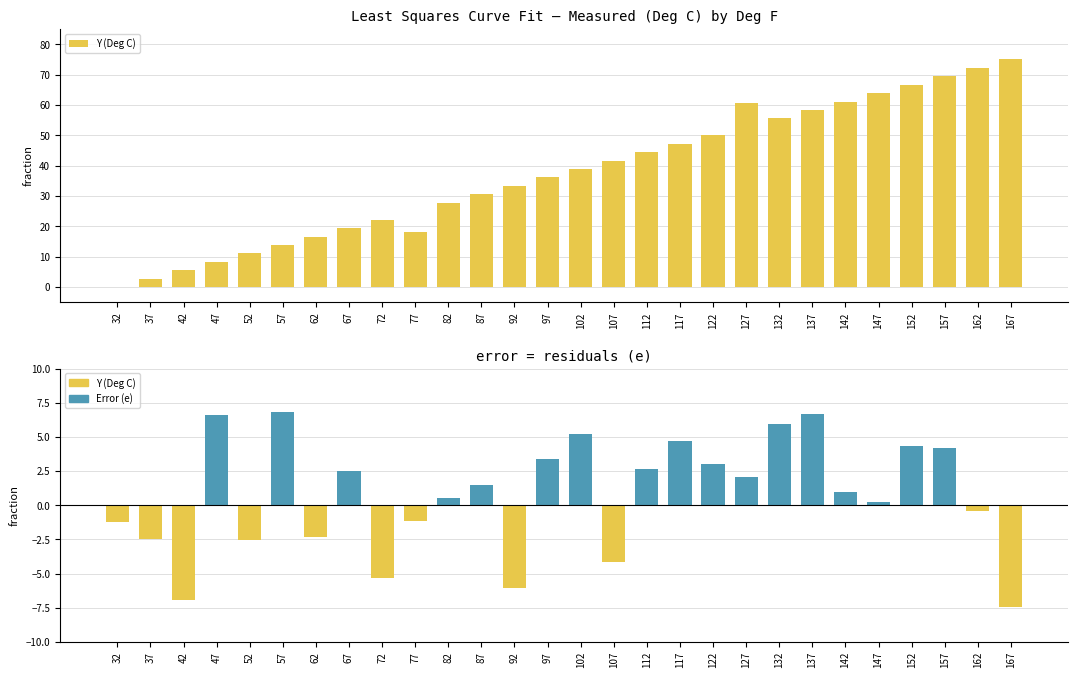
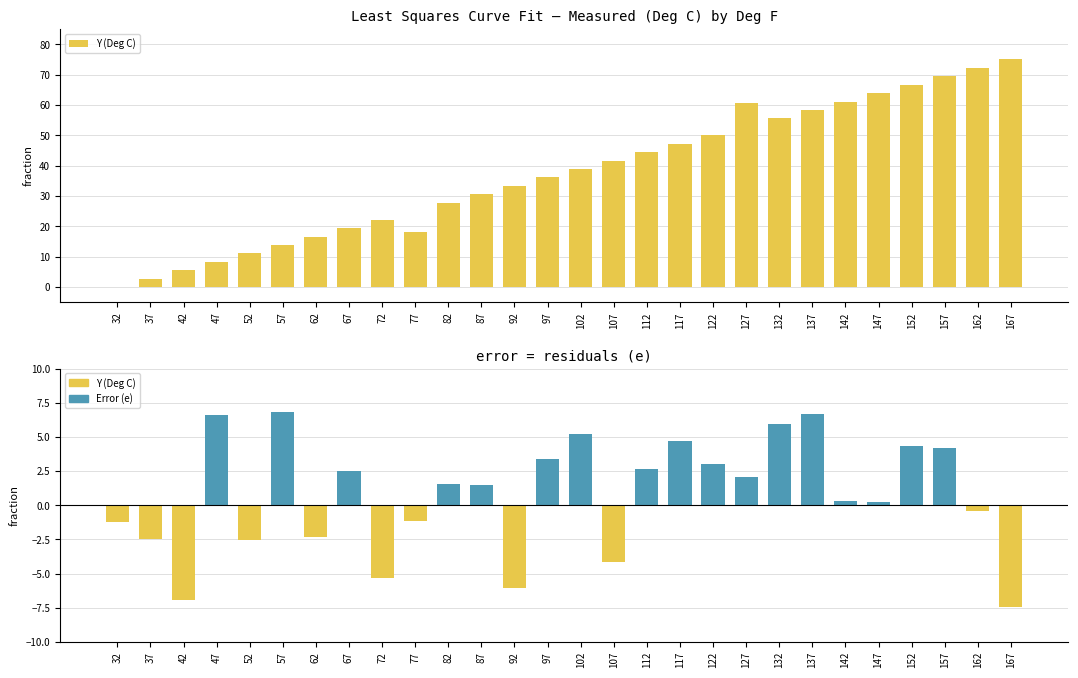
  {
    "Least Squares Curve Fit — Measured (Deg C) by Deg F": {
      "32": 0,
      "37": 3,
      "42": 6,
      "47": 8,
      "52": 11,
      "57": 14,
      "62": 17,
      "67": 19,
      "72": 22,
      "77": 18,
      "82": 28,
      "87": 31,
      "92": 33,
      "97": 36,
      "102": 39,
      "107": 42,
      "112": 44,
      "117": 47,
      "122": 50,
      "127": 61,
      "132": 56,
      "137": 58,
      "142": 61,
      "147": 64,
      "152": 67,
      "157": 69,
      "162": 72,
      "167": 75
    },
    "error = residuals (e)": {
      "32": -1.2,
      "37": -2.5,
      "42": -6.9,
      "47": 6.6,
      "52": -2.5,
      "57": 6.8,
      "62": -2.3,
      "67": 2.5,
      "72": -5.3,
      "77": -1.1,
-     "82": 0.6,
+     "82": 1.6,
      "87": 1.5,
      "92": -6.1,
      "97": 3.4,
      "102": 5.2,
      "107": -4.2,
      "112": 2.7,
      "117": 4.7,
      "122": 3.0,
      "127": 2.1,
      "132": 6.0,
      "137": 6.7,
-     "142": 1.0,
+     "142": 0.3,
      "147": 0.3,
      "152": 4.3,
      "157": 4.2,
      "162": -0.4,
      "167": -7.4
    }
  }
